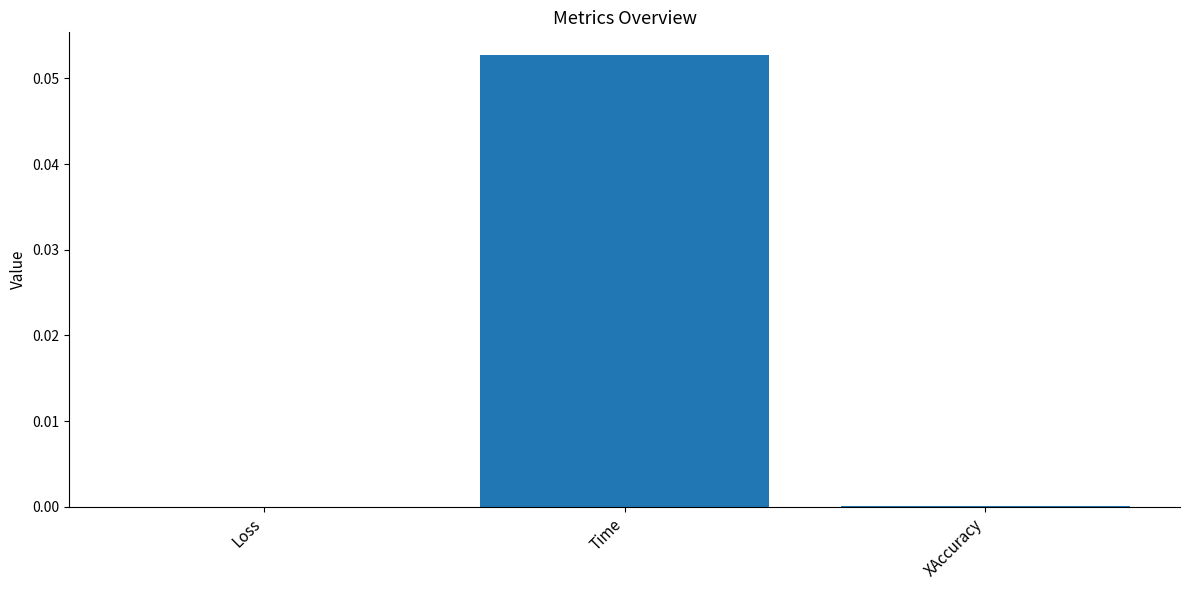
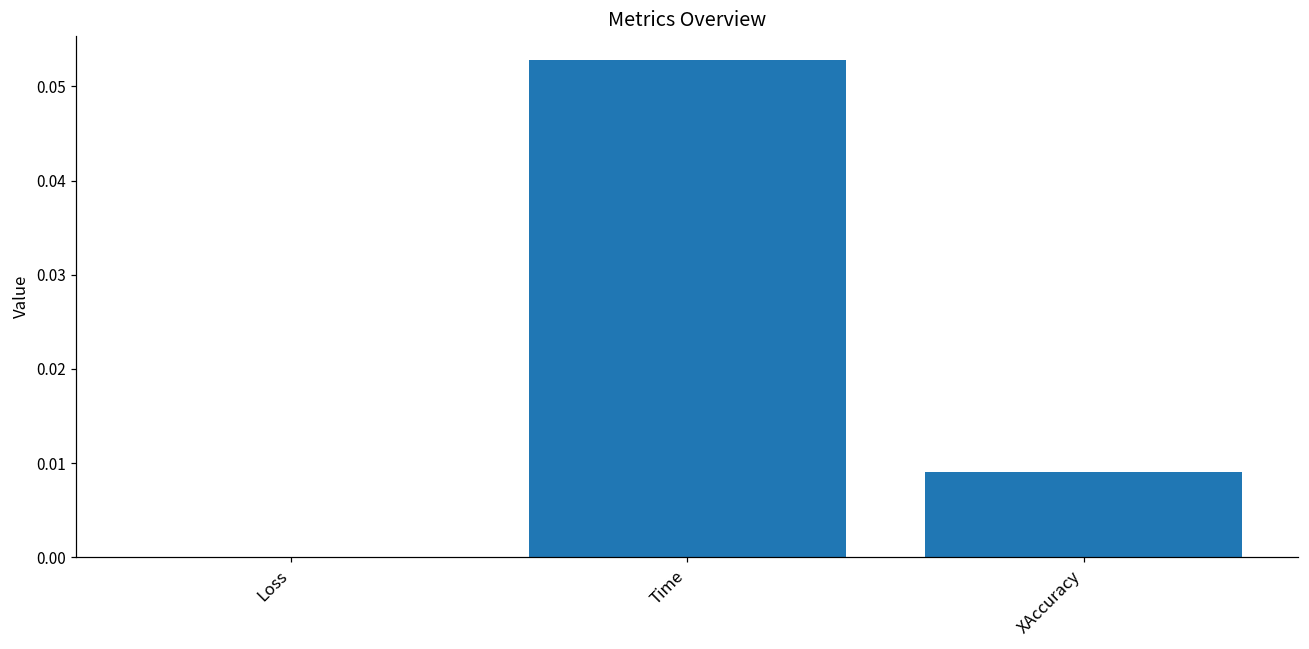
  {
    "Time": 0.053,
-   "XAccuracy": 0.000
+   "XAccuracy": 0.009
  }
